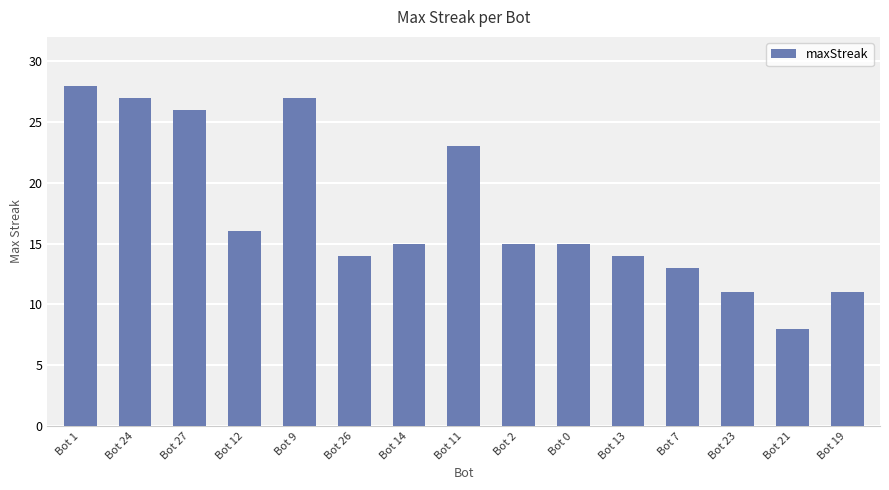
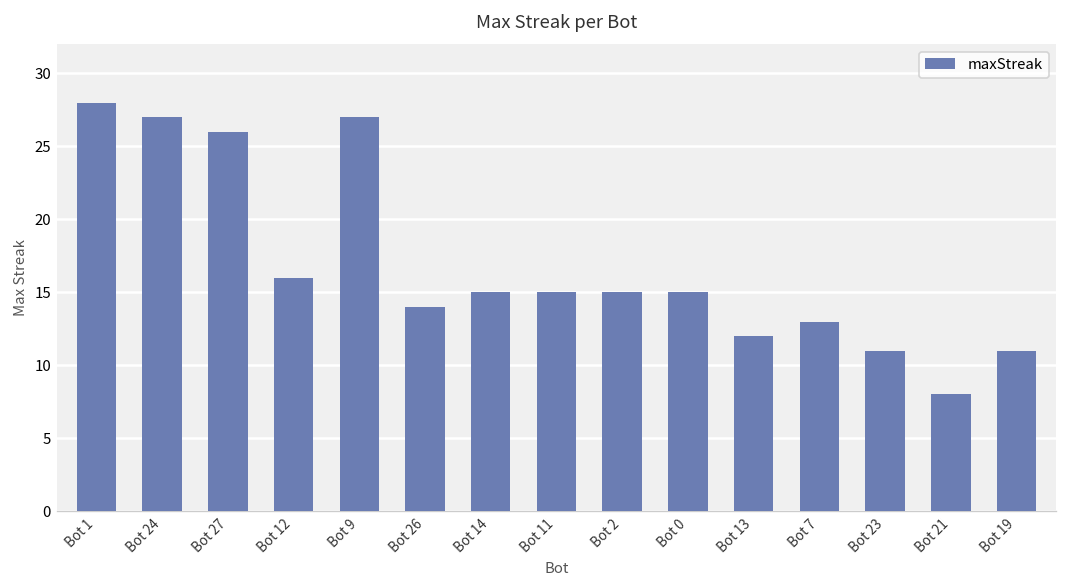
  {
    "Bot 1": 28,
    "Bot 24": 27,
    "Bot 27": 26,
    "Bot 12": 16,
    "Bot 9": 27,
    "Bot 26": 14,
    "Bot 14": 15,
-   "Bot 11": 23,
+   "Bot 11": 15,
    "Bot 2": 15,
    "Bot 0": 15,
-   "Bot 13": 14,
+   "Bot 13": 12,
    "Bot 7": 13,
    "Bot 23": 11,
    "Bot 21": 8,
    "Bot 19": 11
  }
